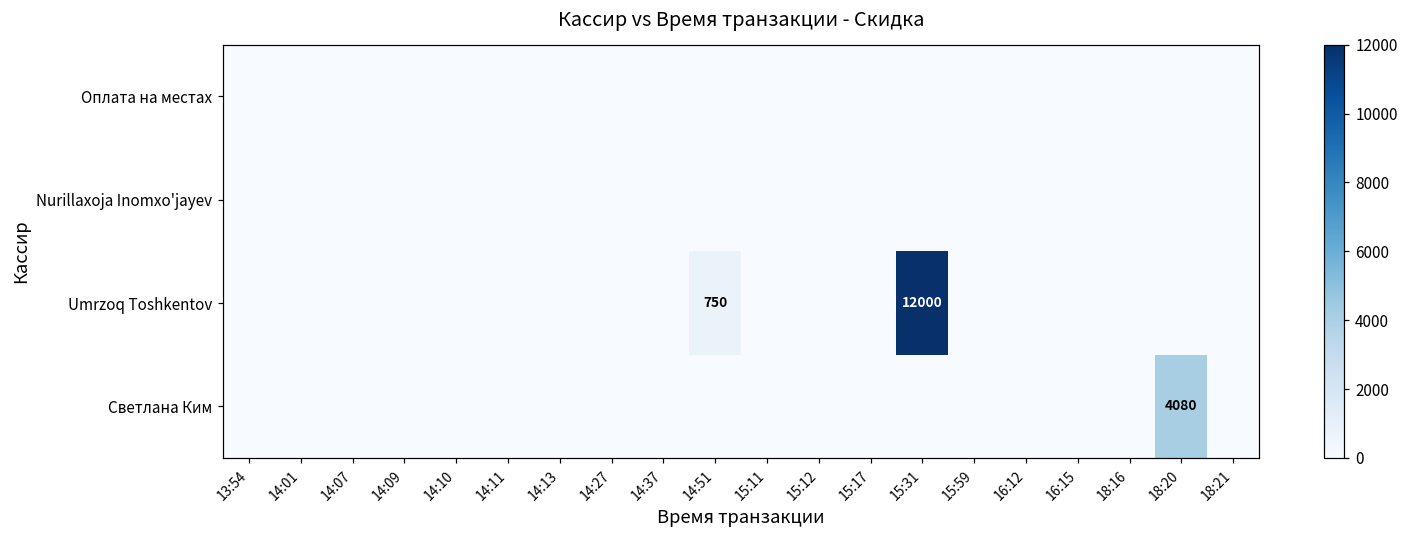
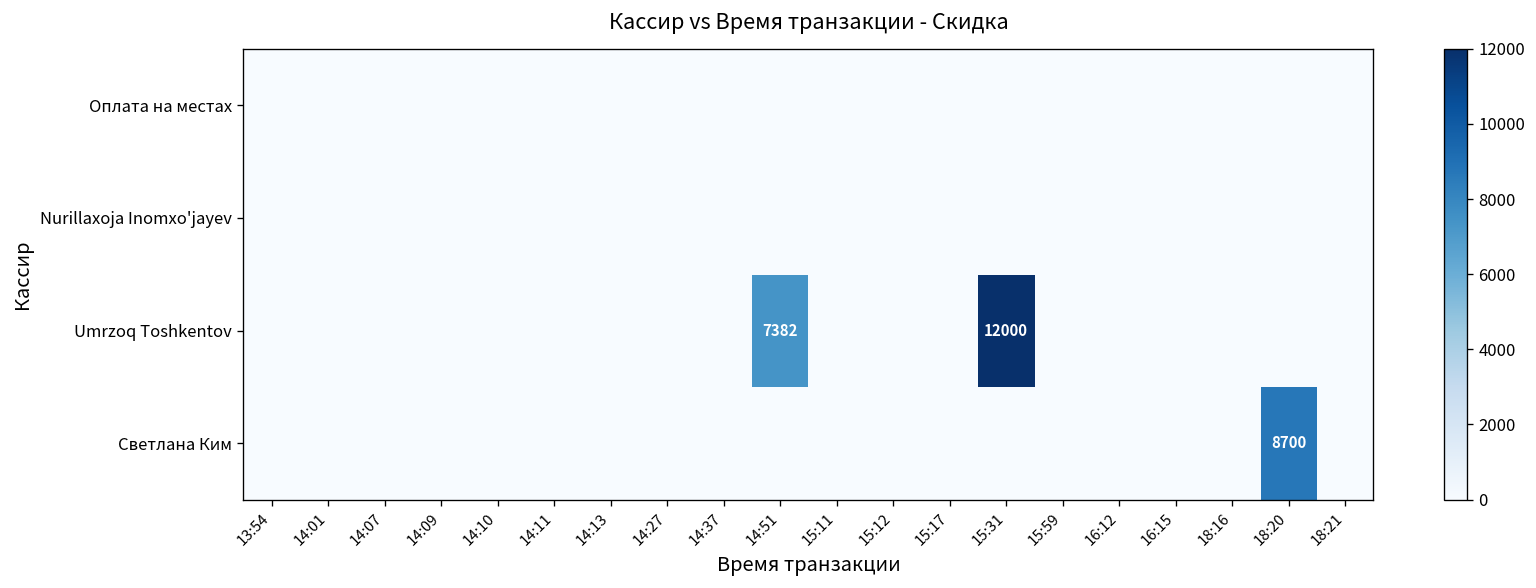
  {
    "Umrzoq Toshkentov": {
-     "14:51": 750,
+     "14:51": 7382,
      "15:31": 12000
    },
    "Светлана Ким": {
-     "18:20": 4080
+     "18:20": 8700
    }
  }
